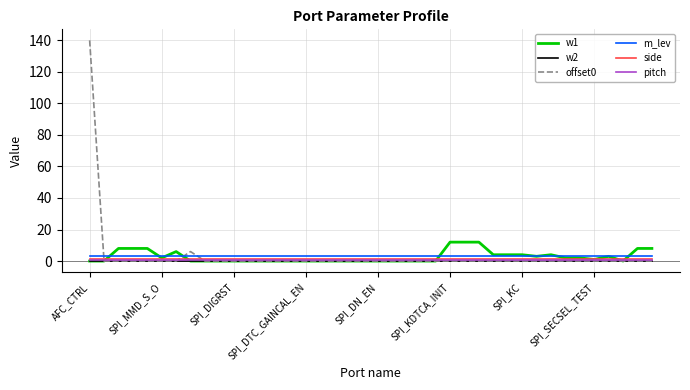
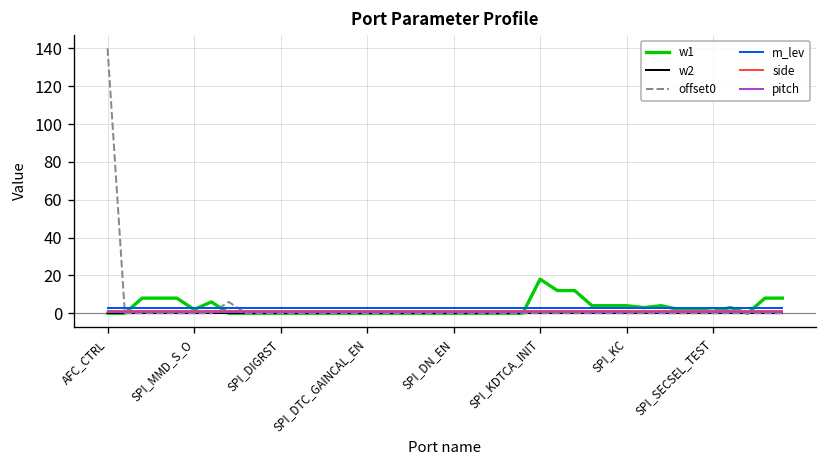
  {
    "w1": {
-     "SPI_KDTCA_INIT": 12
+     "SPI_KDTCA_INIT": 18
    },
    "offset0": {
      "AFC_CTRL": 140
    },
    "m_lev": {
      "AFC_CTRL": 3,
      "SPI_DIGRST": 3,
      "SPI_DTC_GAINCAL_EN": 3,
      "SPI_DN_EN": 3,
      "SPI_KDTCA_INIT": 3,
      "SPI_SECSEL_TEST": 3
    }
  }
